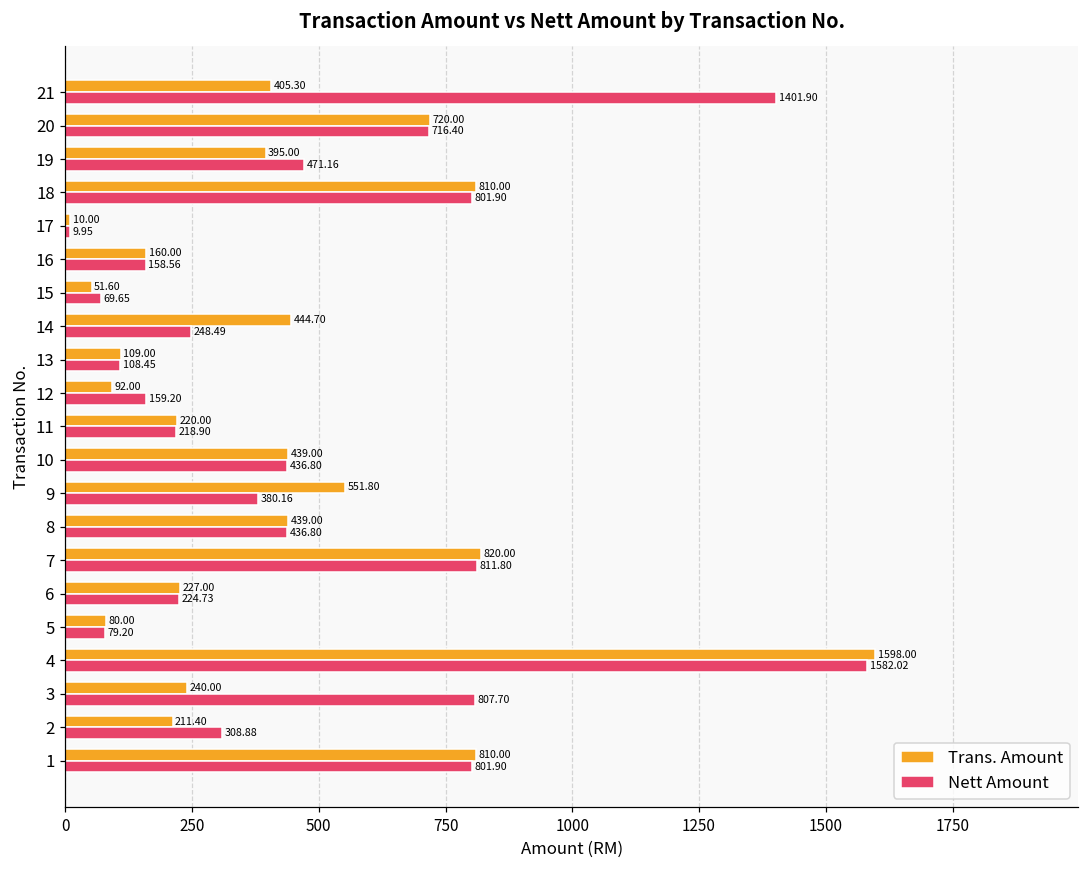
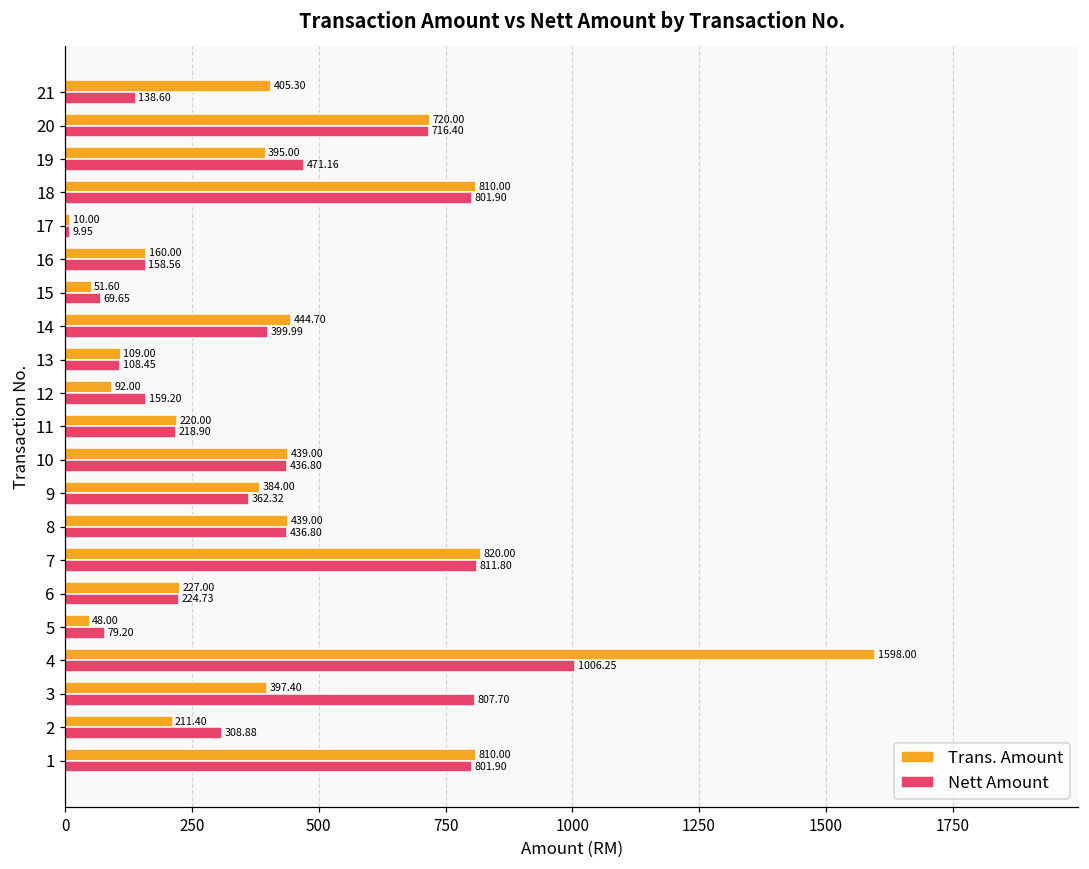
  {
    "Trans. Amount": {
      "21": 405.30,
      "20": 720.00,
      "19": 395.00,
      "18": 810.00,
      "17": 10.00,
      "16": 160.00,
      "15": 51.60,
      "14": 444.70,
      "13": 109.00,
      "12": 92.00,
      "11": 220.00,
      "10": 439.00,
-     "9": 551.80,
+     "9": 384.00,
      "8": 439.00,
      "7": 820.00,
      "6": 227.00,
-     "5": 80.00,
+     "5": 48.00,
      "4": 1598.00,
-     "3": 240.00,
+     "3": 397.40,
      "2": 211.40,
      "1": 810.00
    },
    "Nett Amount": {
-     "21": 1401.90,
+     "21": 138.60,
      "20": 716.40,
      "19": 471.16,
      "18": 801.90,
      "17": 9.95,
      "16": 158.56,
      "15": 69.65,
-     "14": 248.49,
+     "14": 399.99,
      "13": 108.45,
      "12": 159.20,
      "11": 218.90,
      "10": 436.80,
-     "9": 380.16,
+     "9": 362.32,
      "8": 436.80,
      "7": 811.80,
      "6": 224.73,
      "5": 79.20,
-     "4": 1582.02,
+     "4": 1006.25,
      "3": 807.70,
      "2": 308.88,
      "1": 801.90
    }
  }
